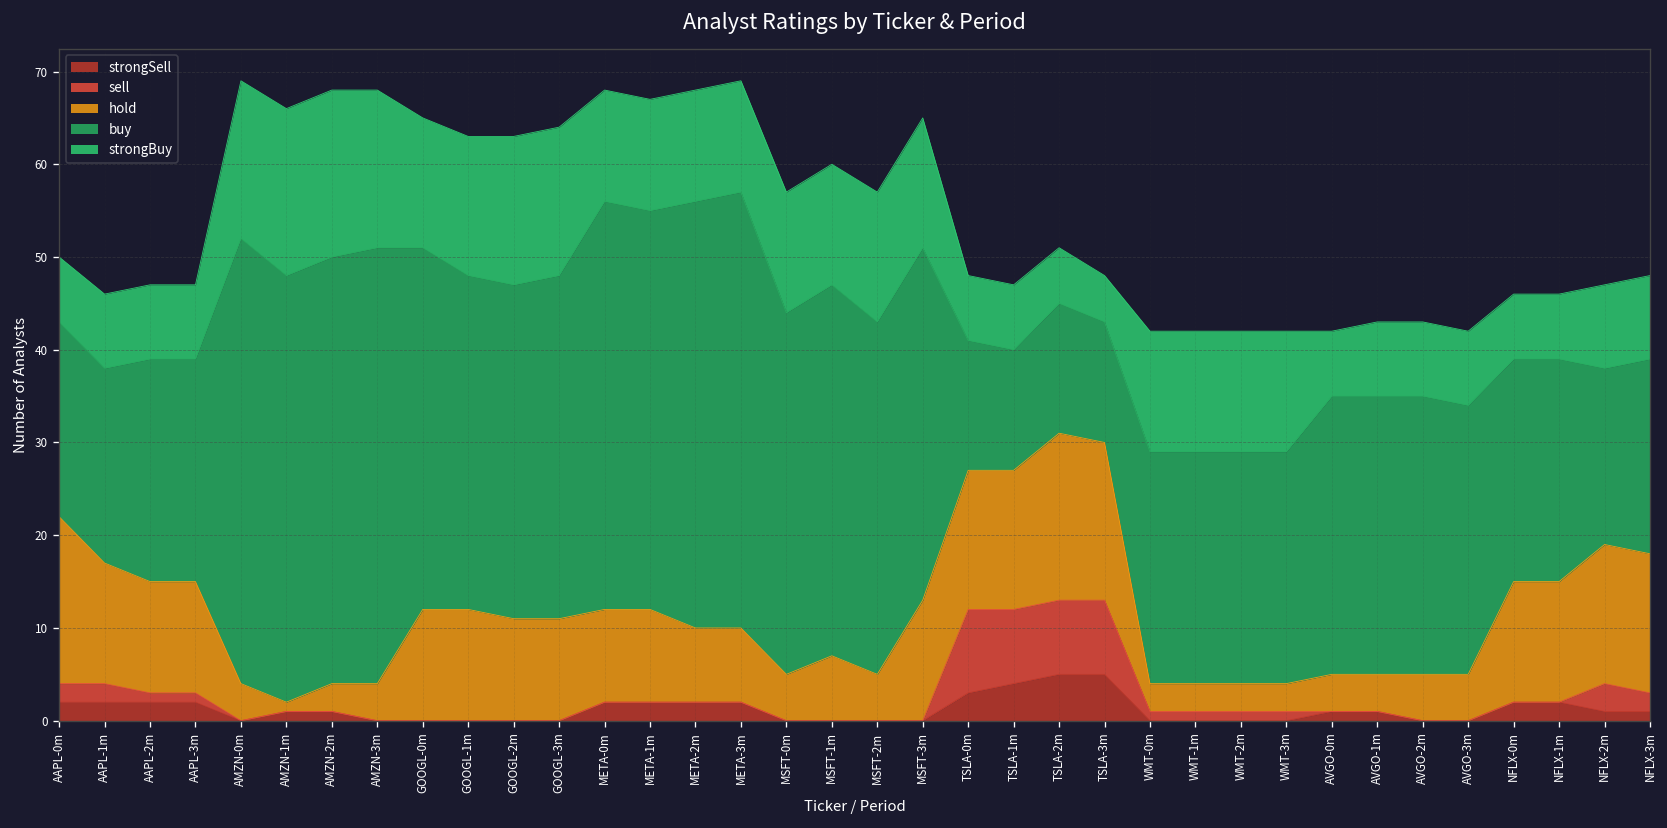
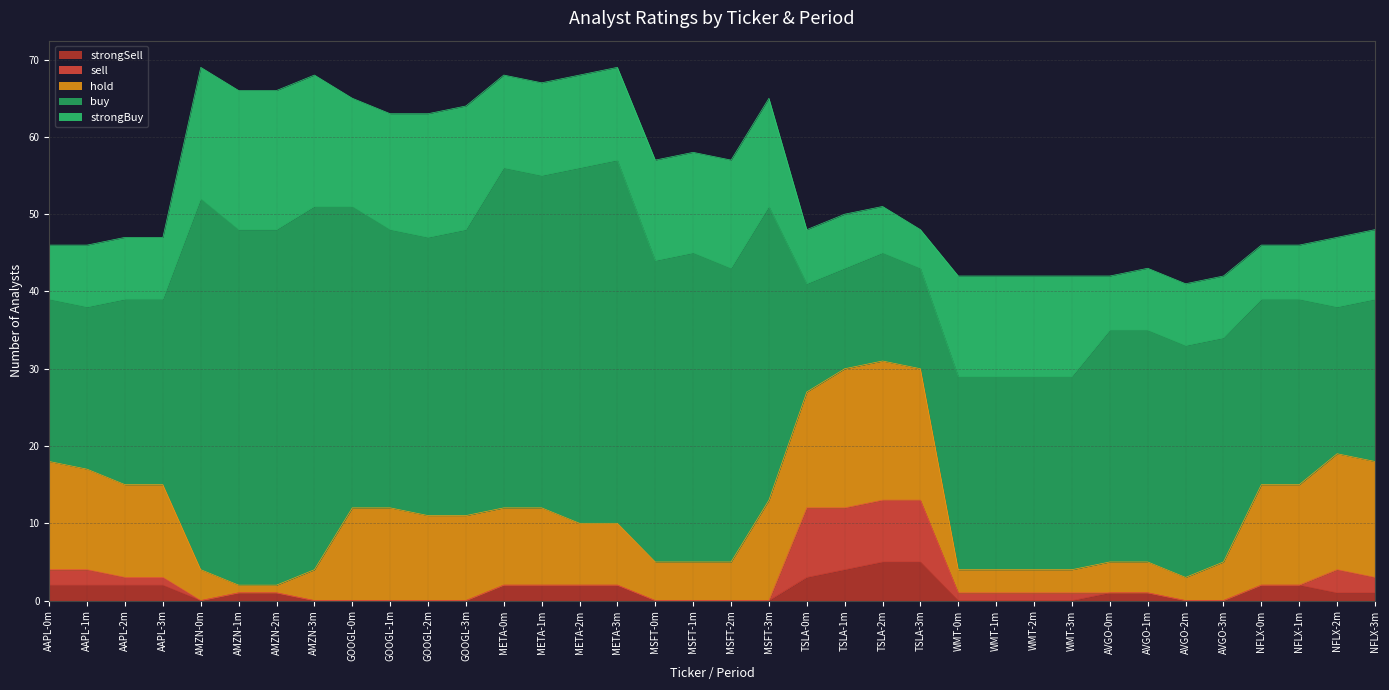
  {
    "hold": {
-     "AAPL-0m": 18,
+     "AAPL-0m": 14,
      "AAPL-1m": 13,
      "AAPL-2m": 12,
      "AAPL-3m": 12,
      "AMZN-0m": 4,
      "AMZN-1m": 1,
-     "AMZN-2m": 3,
+     "AMZN-2m": 1,
      "AMZN-3m": 4,
      "GOOGL-0m": 12,
      "GOOGL-1m": 12,
      "GOOGL-2m": 11,
      "GOOGL-3m": 11,
      "META-0m": 10,
      "META-1m": 10,
      "META-2m": 8,
      "META-3m": 8,
      "MSFT-0m": 5,
-     "MSFT-1m": 7,
+     "MSFT-1m": 5,
      "MSFT-2m": 5,
      "MSFT-3m": 13,
      "TSLA-0m": 15,
-     "TSLA-1m": 15,
+     "TSLA-1m": 18,
      "TSLA-2m": 18,
      "TSLA-3m": 17,
      "WMT-0m": 3,
      "WMT-1m": 3,
      "WMT-2m": 3,
      "WMT-3m": 3,
      "AVGO-0m": 4,
      "AVGO-1m": 4,
-     "AVGO-2m": 5,
+     "AVGO-2m": 3,
      "AVGO-3m": 5,
      "NFLX-0m": 13,
      "NFLX-1m": 13,
      "NFLX-2m": 15,
      "NFLX-3m": 15
    }
  }
